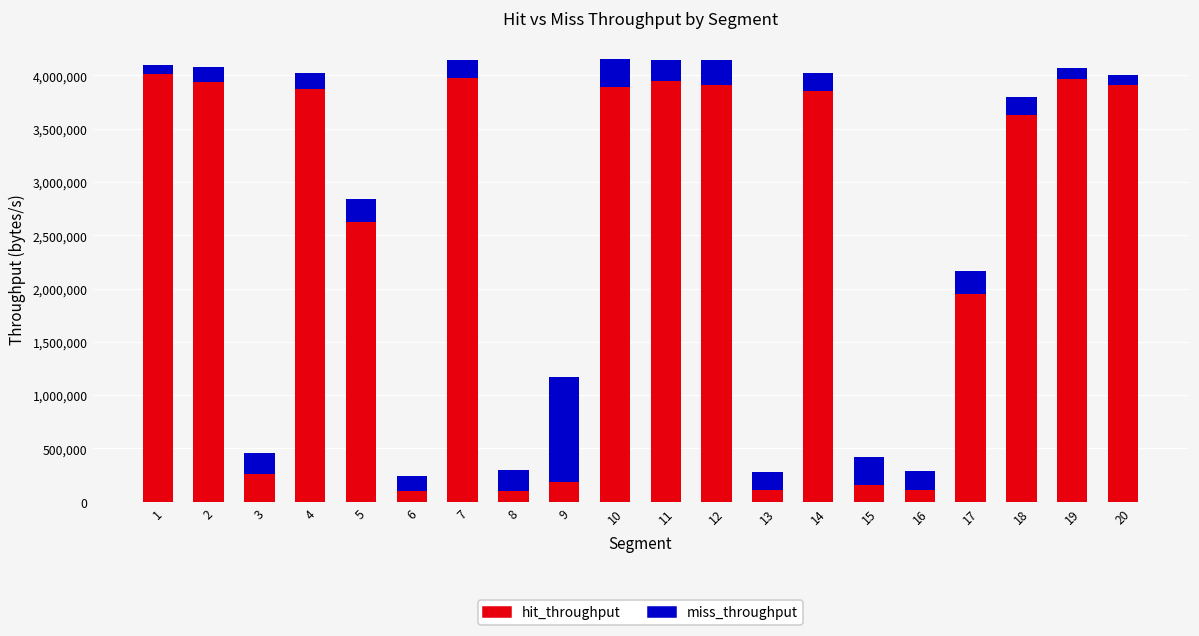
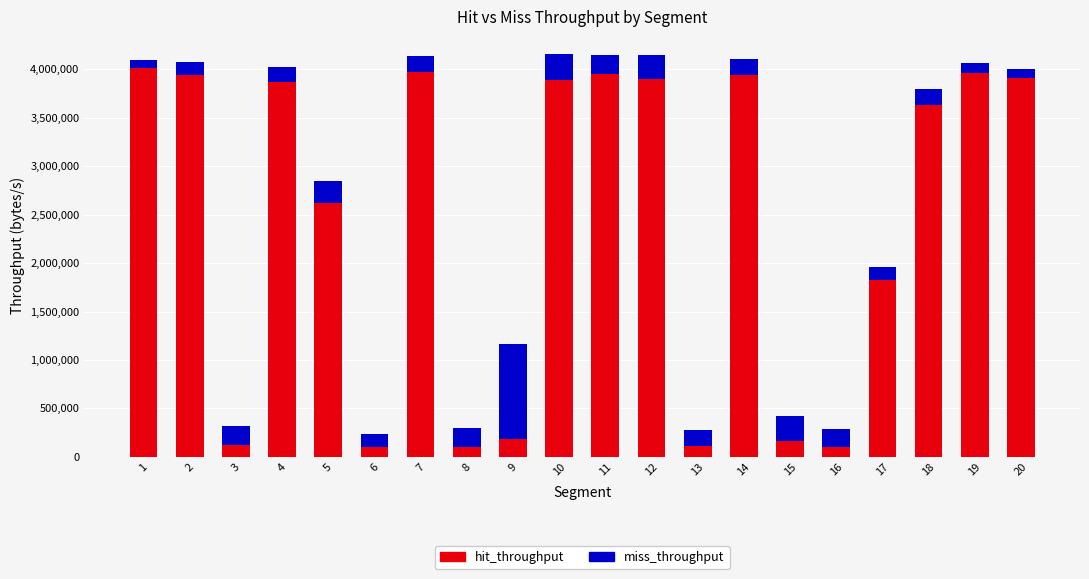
  {
    "hit_throughput": {
      "1": "4,000,000",
      "2": "3,900,000",
-     "3": "300,000",
+     "3": "100,000",
      "4": "3,900,000",
      "5": "2,600,000",
      "6": "100,000",
      "7": "4,000,000",
      "8": "100,000",
      "9": "200,000",
      "10": "3,900,000",
      "11": "3,900,000",
      "12": "3,900,000",
      "13": "100,000",
-     "14": "3,850,000",
+     "14": "3,940,000",
      "15": "200,000",
      "16": "100,000",
-     "17": "1,900,000",
+     "17": "1,800,000",
      "18": "3,600,000",
      "19": "4,000,000",
      "20": "3,900,000"
    },
    "miss_throughput": {
      "1": "100,000",
      "2": "100,000",
      "3": "200,000",
      "4": "200,000",
      "5": "200,000",
      "6": "100,000",
      "7": "200,000",
      "8": "200,000",
      "9": "1,000,000",
      "10": "300,000",
      "11": "200,000",
      "12": "200,000",
      "13": "200,000",
      "14": "200,000",
      "15": "300,000",
      "16": "200,000",
-     "17": "200,000",
+     "17": "100,000",
      "18": "200,000",
      "19": "100,000",
      "20": "100,000"
    }
  }
